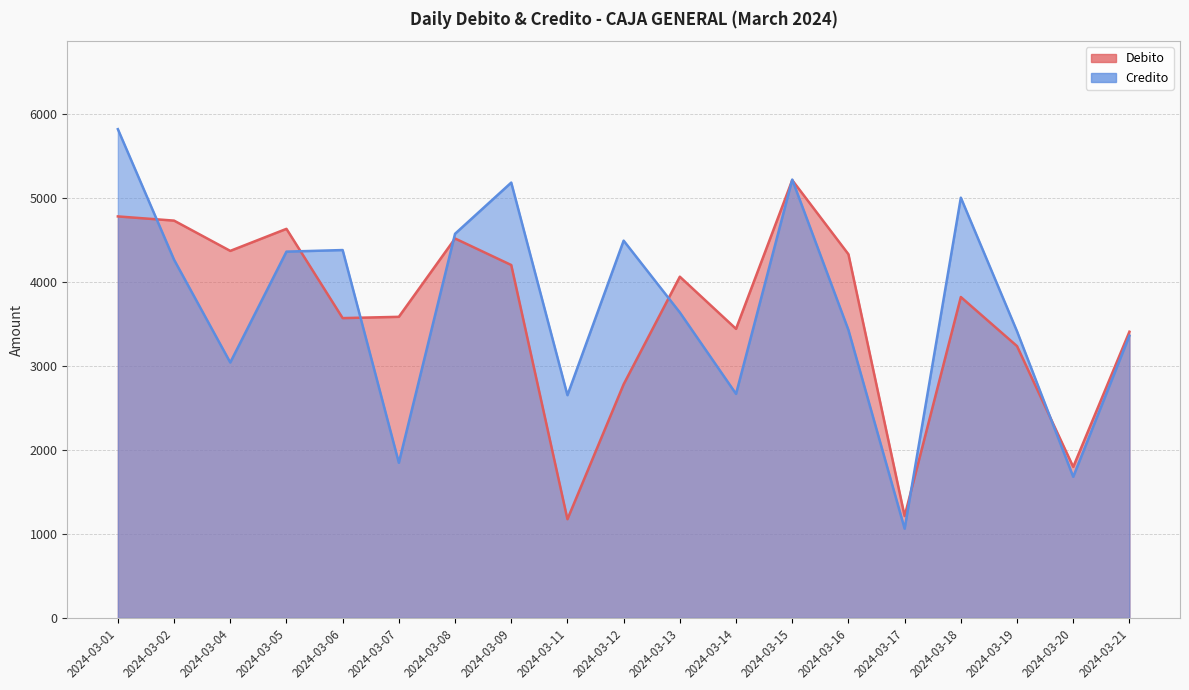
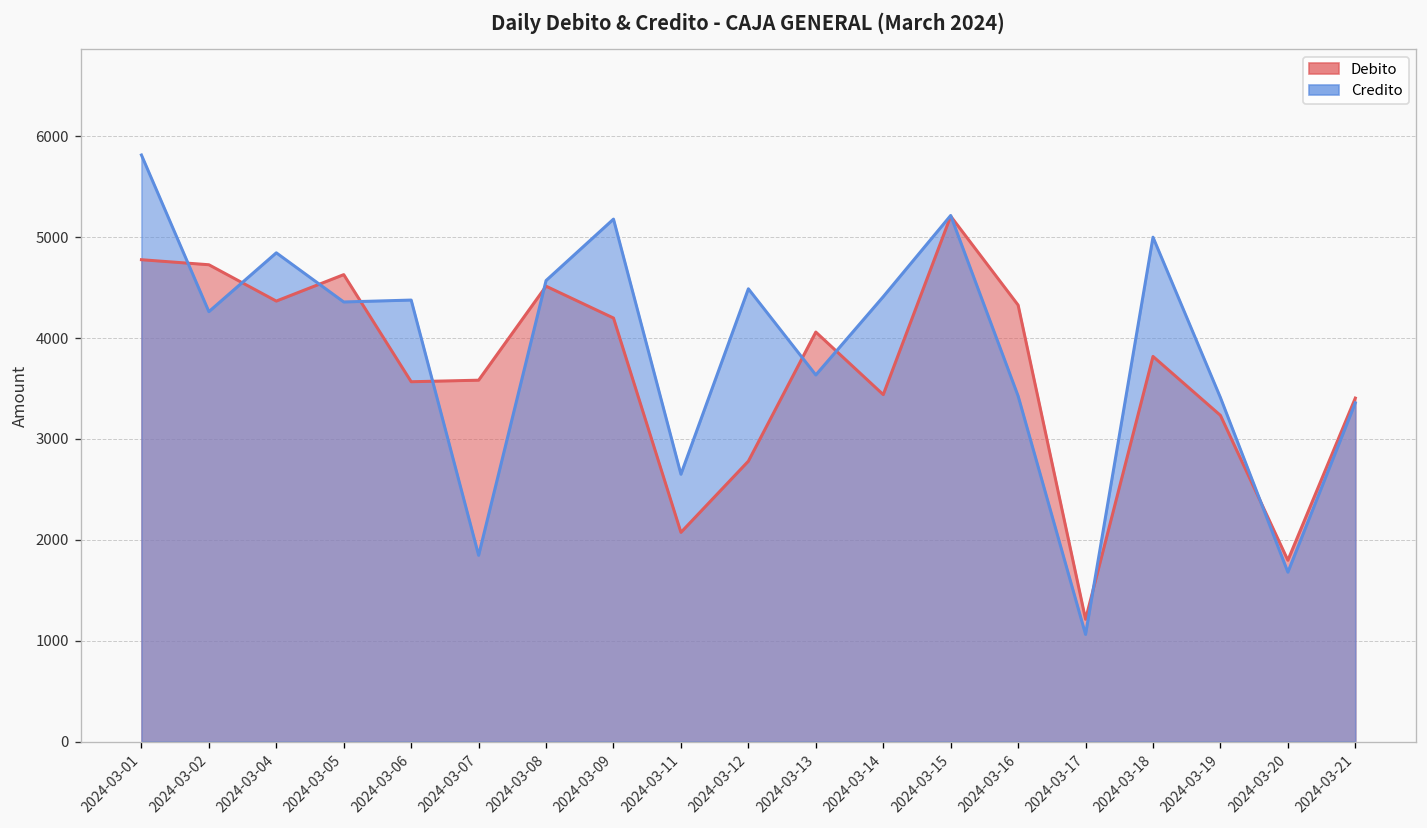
  {
    "Debito": {
      "2024-03-01": 4800,
      "2024-03-02": 4700,
      "2024-03-04": 4400,
      "2024-03-05": 4600,
      "2024-03-06": 3600,
      "2024-03-07": 3600,
      "2024-03-08": 4500,
      "2024-03-09": 4200,
-     "2024-03-11": 1200,
+     "2024-03-11": 2100,
      "2024-03-12": 2800,
      "2024-03-13": 4100,
      "2024-03-14": 3400,
      "2024-03-16": 4300,
      "2024-03-17": 1200,
      "2024-03-18": 3800,
      "2024-03-19": 3200,
      "2024-03-20": 1800,
      "2024-03-21": 3400
    },
    "Credito": {
      "2024-03-01": 5800,
      "2024-03-02": 4300,
-     "2024-03-04": 3000,
+     "2024-03-04": 4800,
      "2024-03-05": 4400,
      "2024-03-06": 4400,
      "2024-03-07": 1800,
      "2024-03-08": 4600,
      "2024-03-09": 5200,
      "2024-03-11": 2600,
      "2024-03-12": 4500,
      "2024-03-13": 3600,
-     "2024-03-14": 2700,
+     "2024-03-14": 4400,
      "2024-03-16": 3400,
      "2024-03-17": 1100,
      "2024-03-18": 5000,
      "2024-03-19": 3400,
      "2024-03-20": 1700,
      "2024-03-21": 3400
    }
  }
